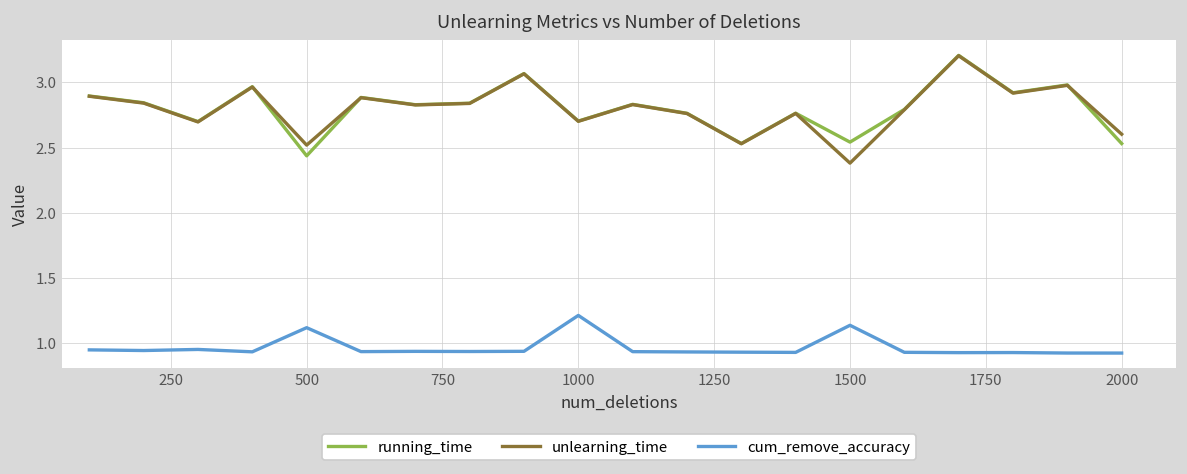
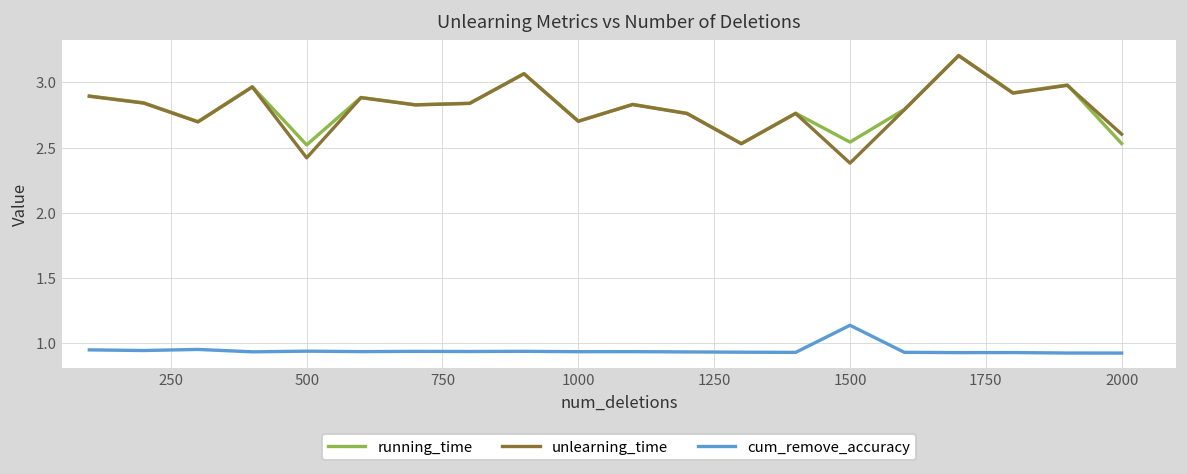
  {
    "running_time": {
-     "500": 2.44,
+     "500": 2.52,
      "1500": 2.54,
      "2000": 2.53
    },
    "unlearning_time": {
-     "500": 2.52,
+     "500": 2.42,
      "1500": 2.38,
      "2000": 2.60
    },
    "cum_remove_accuracy": {
-     "500": 1.12,
-     "1000": 1.21,
+     "500": 0.94,
+     "1000": 0.94,
      "1500": 1.14,
      "2000": 0.93
    }
  }
